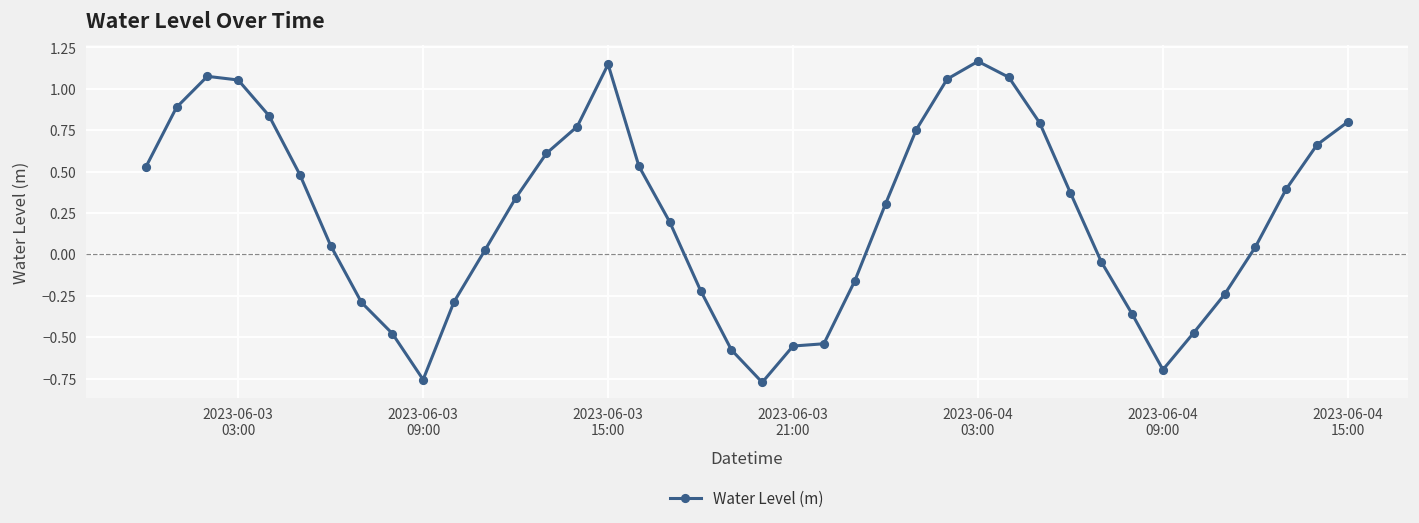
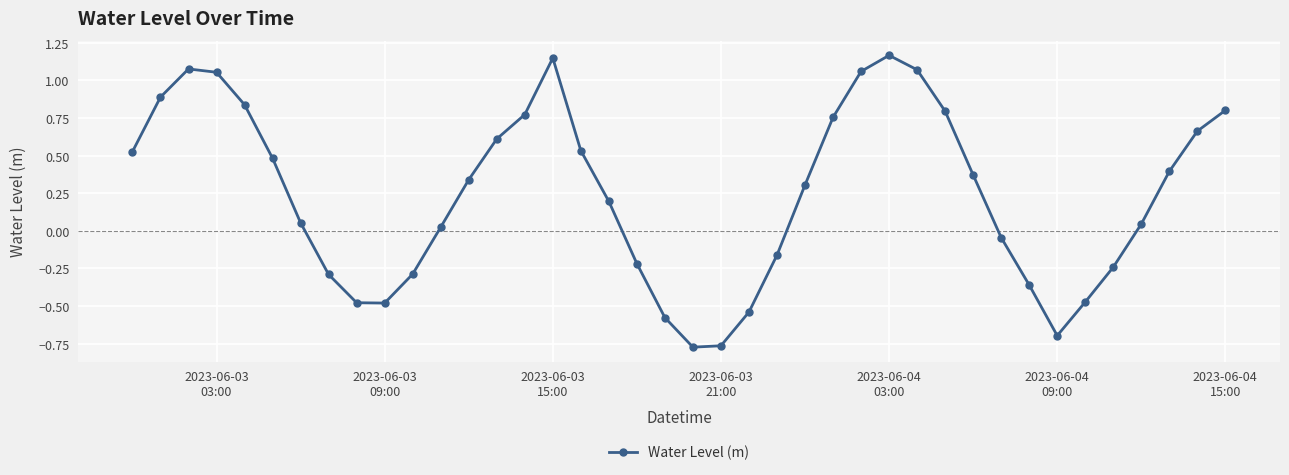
  {
    "2023-06-03 03:00": 1.05,
-   "2023-06-03 09:00": -0.76,
+   "2023-06-03 09:00": -0.48,
    "2023-06-03 15:00": 1.15,
-   "2023-06-03 21:00": -0.55,
+   "2023-06-03 21:00": -0.76,
    "2023-06-04 03:00": 1.17,
    "2023-06-04 09:00": -0.70,
    "2023-06-04 15:00": 0.80
  }
